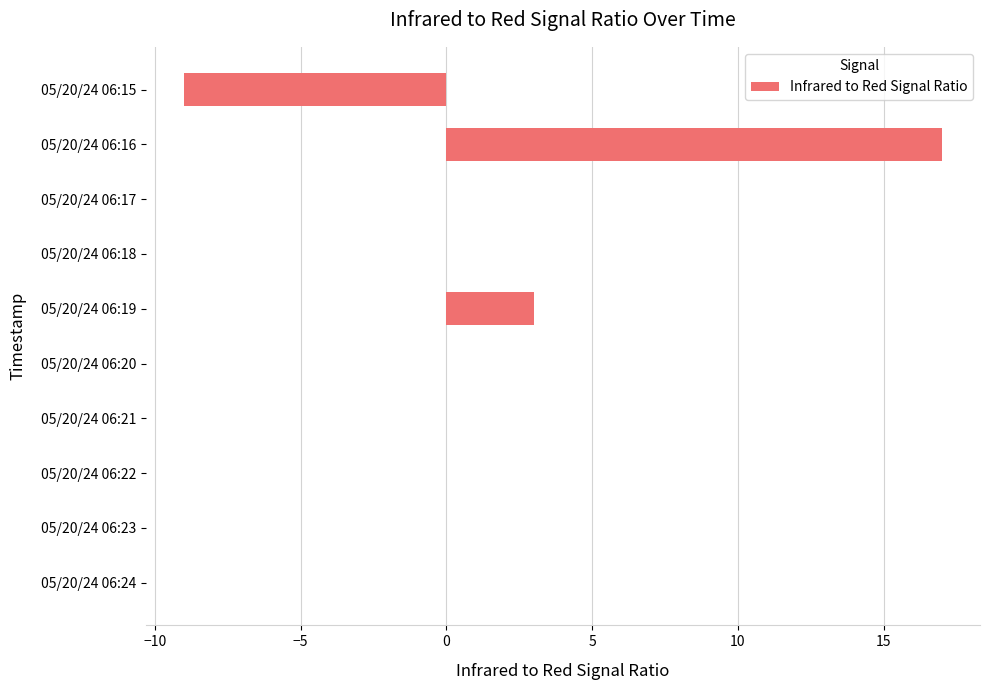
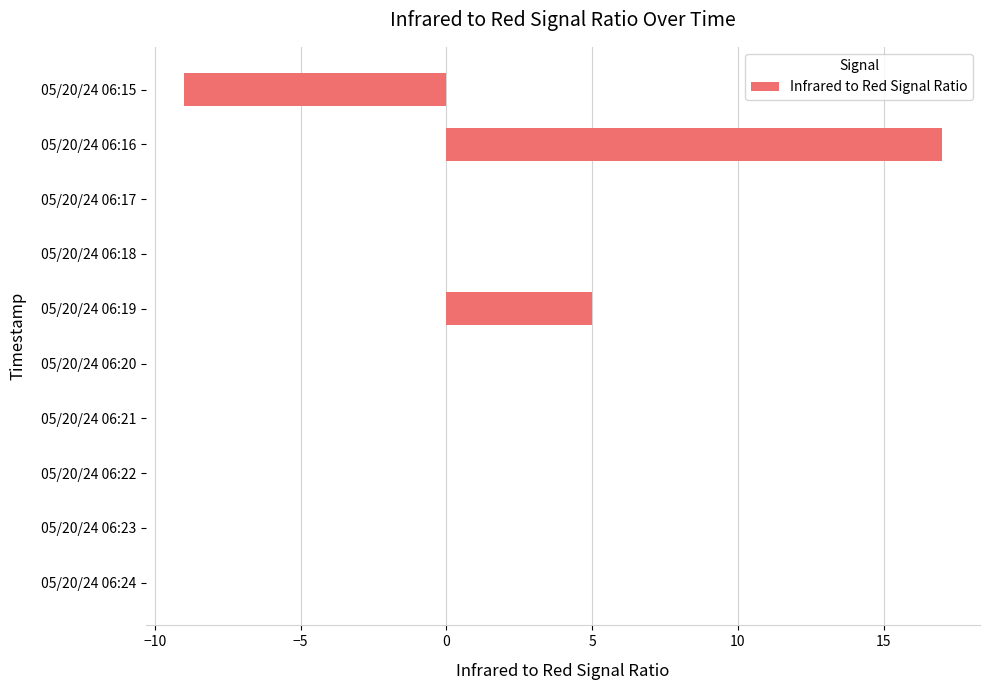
  {
    "05/20/24 06:15": -9,
    "05/20/24 06:16": 17,
    "05/20/24 06:17": 0,
    "05/20/24 06:18": 0,
-   "05/20/24 06:19": 3,
+   "05/20/24 06:19": 5,
    "05/20/24 06:20": 0,
    "05/20/24 06:21": 0,
    "05/20/24 06:22": 0,
    "05/20/24 06:23": 0,
    "05/20/24 06:24": 0
  }
